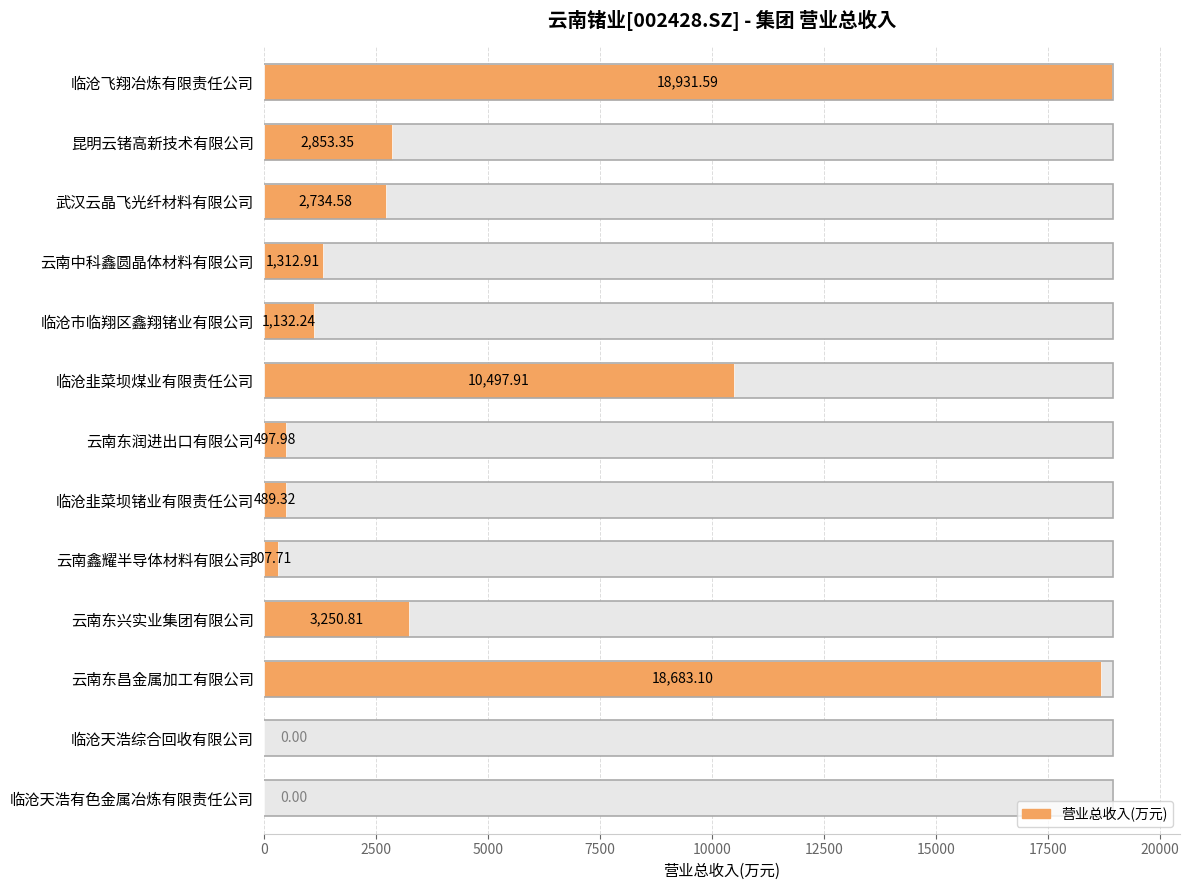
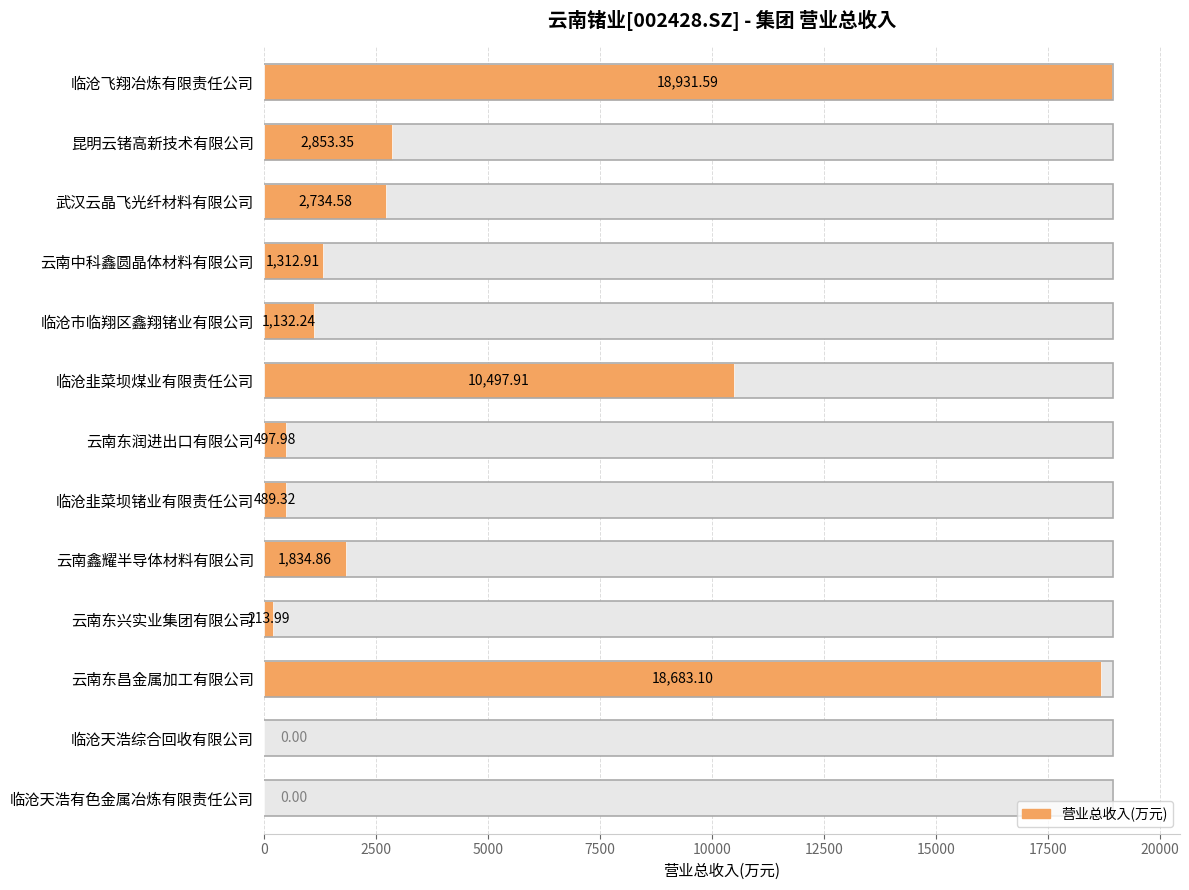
  {
    "营业总收入(万元)": {
      "临沧飞翔冶炼有限责任公司": "18,931.59",
-     "云南鑫耀半导体材料有限公司": "307.71",
-     "云南东兴实业集团有限公司": "3,250.81",
+     "云南鑫耀半导体材料有限公司": "1,834.86",
+     "云南东兴实业集团有限公司": "213.99",
      "临沧天浩综合回收有限公司": "0.00",
      "临沧天浩有色金属冶炼有限责任公司": "0.00"
    }
  }
